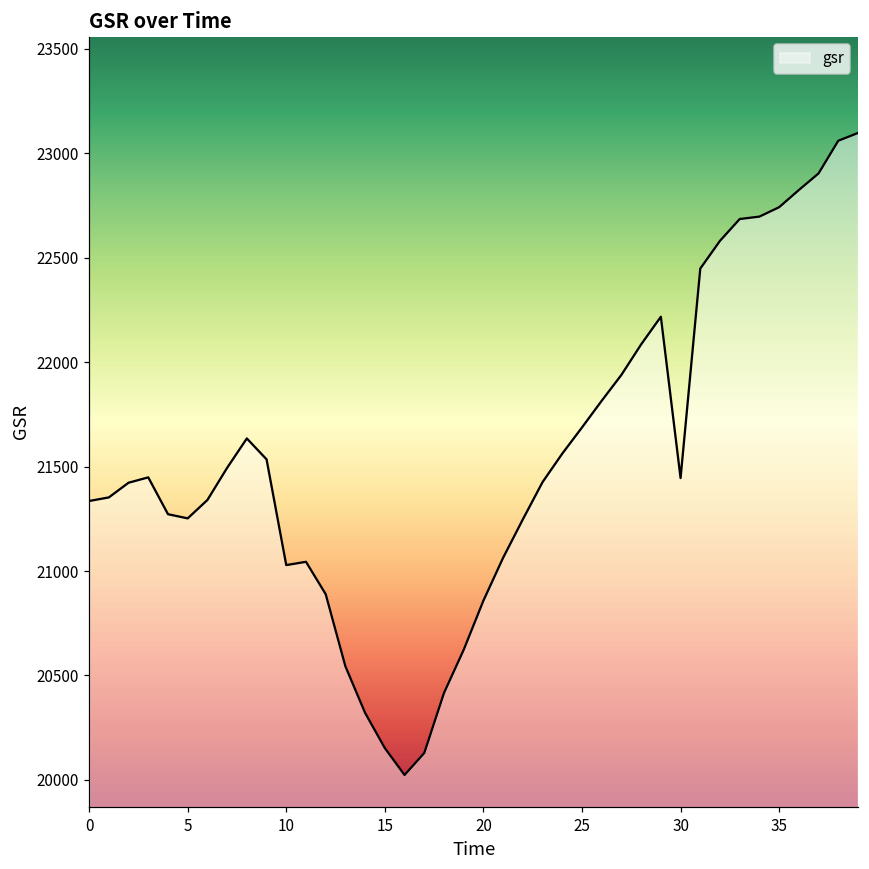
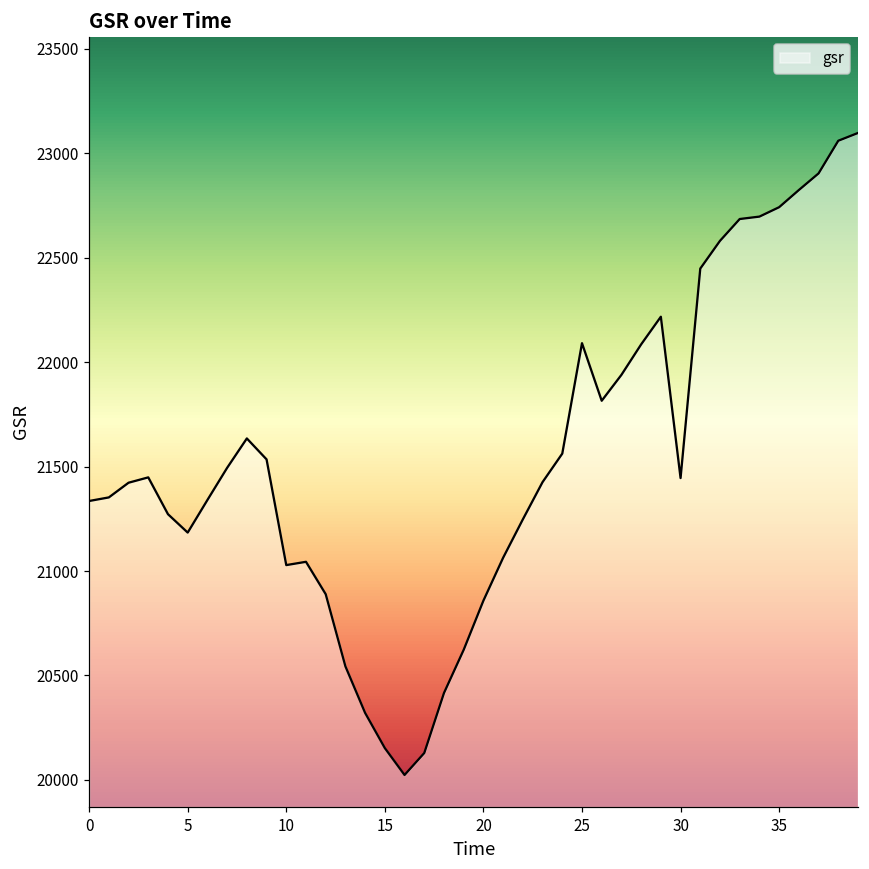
  {
    "0": 21340,
-   "5": 21250,
+   "5": 21180,
    "10": 21030,
    "15": 20150,
    "20": 20860,
-   "25": 21690,
+   "25": 22090,
    "30": 21450,
    "35": 22740
  }
